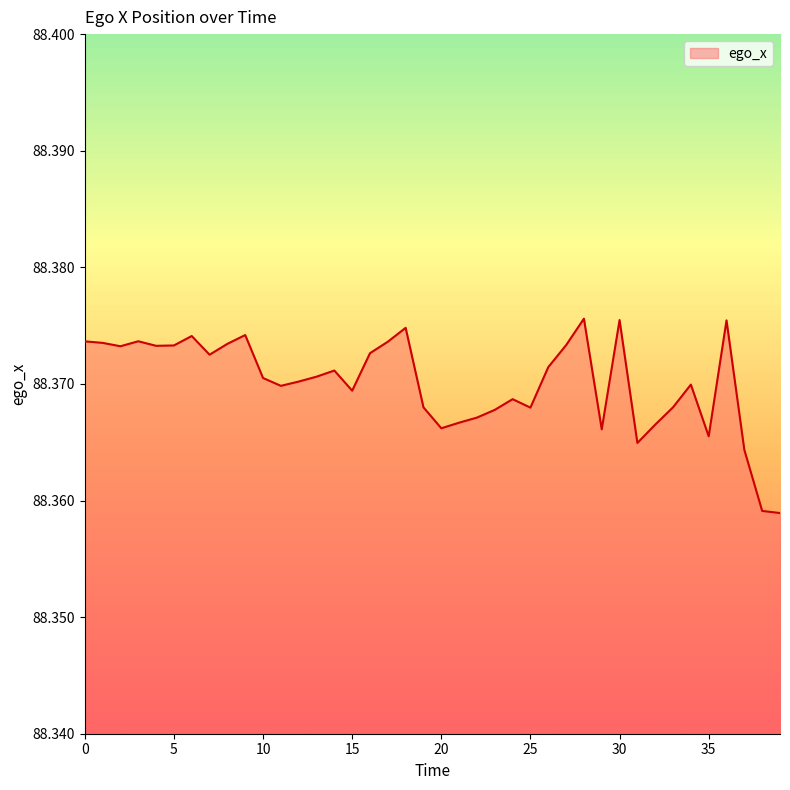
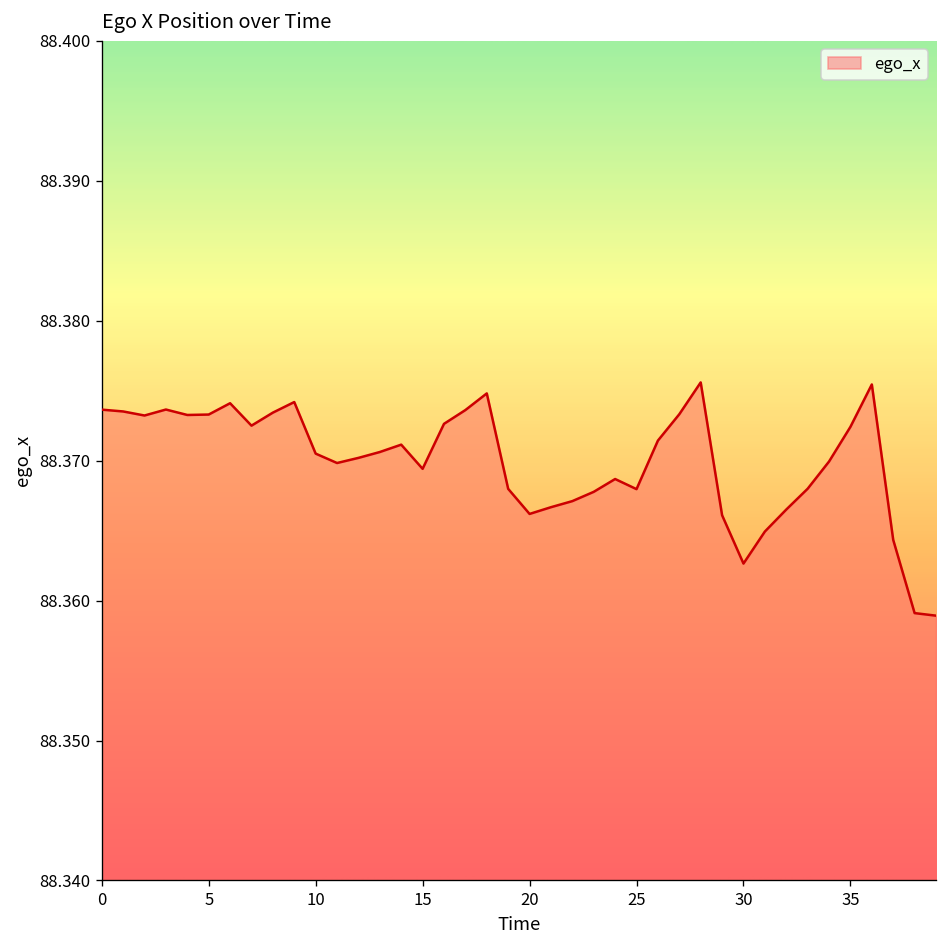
  {
    "0": 88.3736,
    "5": 88.3733,
    "10": 88.3705,
    "15": 88.3694,
    "20": 88.3662,
    "25": 88.3680,
-   "30": 88.3755,
-   "35": 88.3655
+   "30": 88.3626,
+   "35": 88.3724
  }
